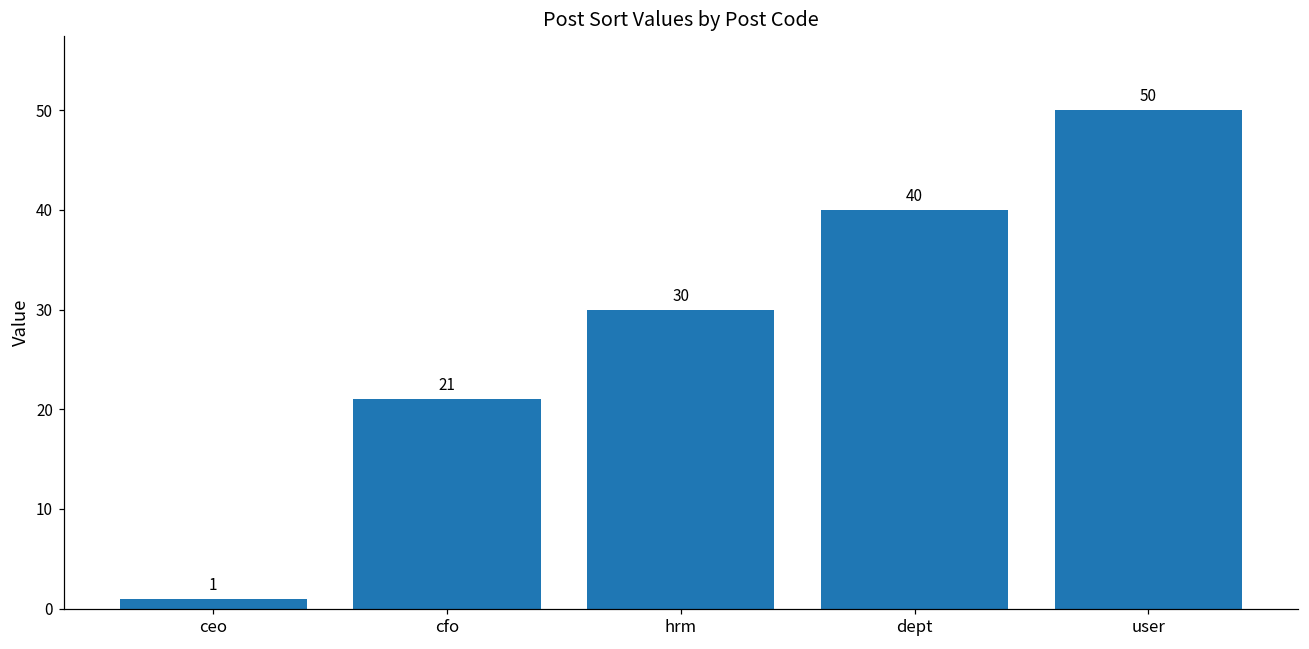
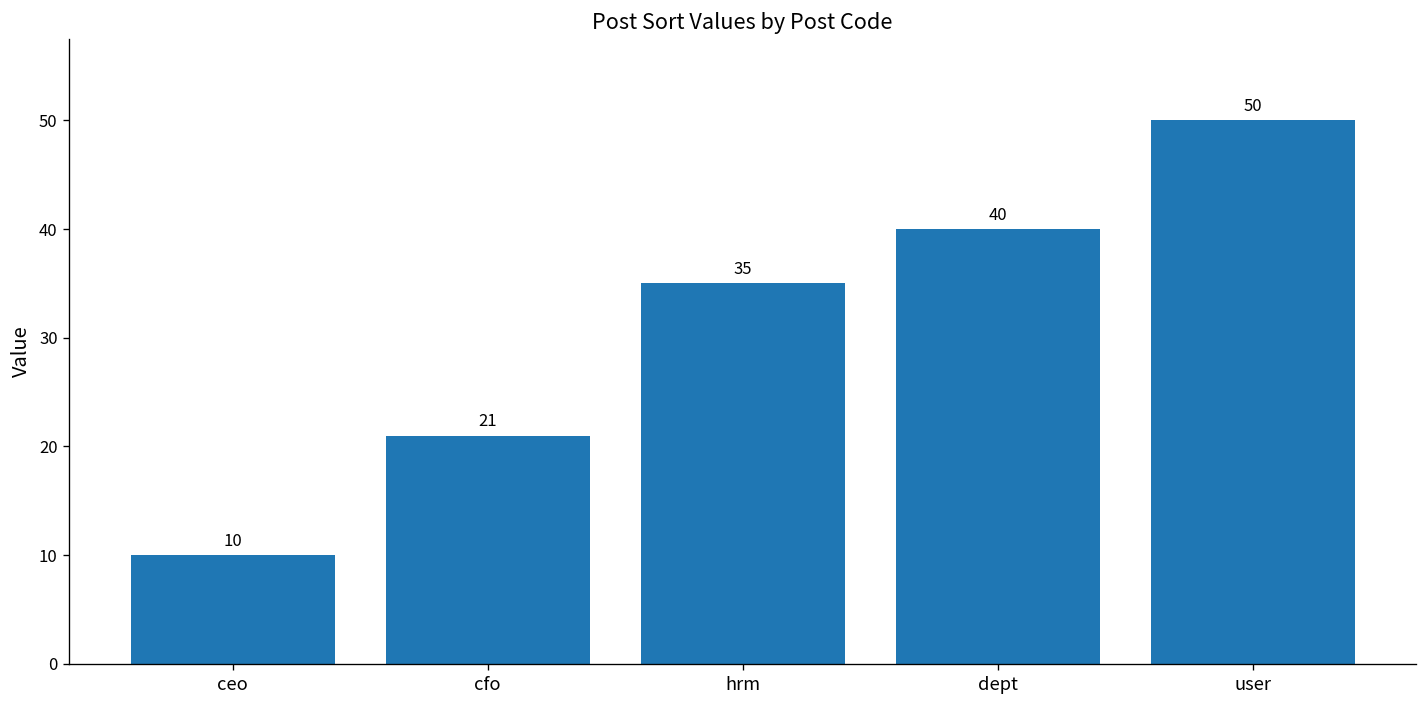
  {
-   "ceo": 1,
+   "ceo": 10,
    "cfo": 21,
-   "hrm": 30,
+   "hrm": 35,
    "dept": 40,
    "user": 50
  }
